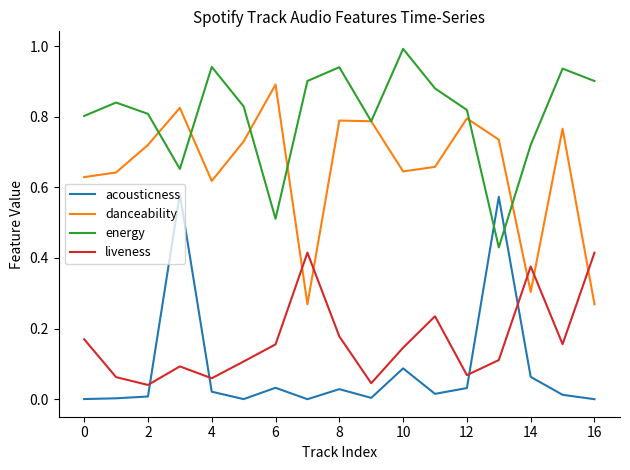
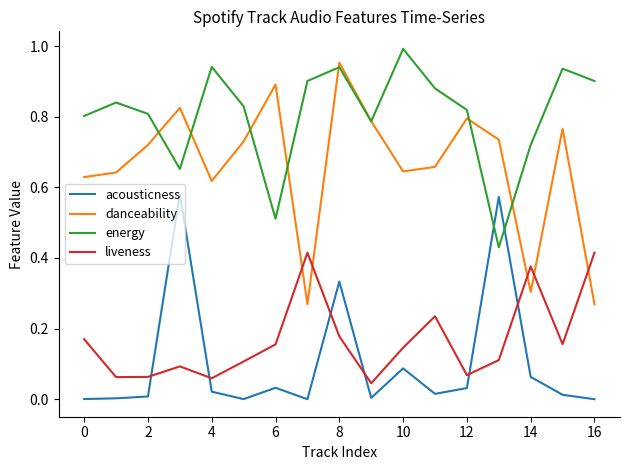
  {
    "acousticness": {
      "0": 0.00,
      "2": 0.01,
      "4": 0.02,
      "6": 0.03,
-     "8": 0.03,
+     "8": 0.33,
      "10": 0.09,
      "12": 0.03,
      "14": 0.06,
      "16": 0.00
    },
    "danceability": {
      "0": 0.63,
      "2": 0.72,
      "4": 0.62,
      "6": 0.89,
-     "8": 0.79,
+     "8": 0.95,
      "10": 0.65,
      "12": 0.80,
      "14": 0.30,
      "16": 0.27
    },
    "energy": {
      "0": 0.80,
      "2": 0.81,
      "4": 0.94,
      "6": 0.51,
      "8": 0.94,
      "10": 0.99,
      "12": 0.82,
      "14": 0.72,
      "16": 0.90
    },
    "liveness": {
      "0": 0.17,
-     "2": 0.04,
+     "2": 0.06,
      "4": 0.06,
      "6": 0.16,
      "8": 0.18,
      "10": 0.15,
      "12": 0.07,
      "14": 0.38,
      "16": 0.42
    }
  }
